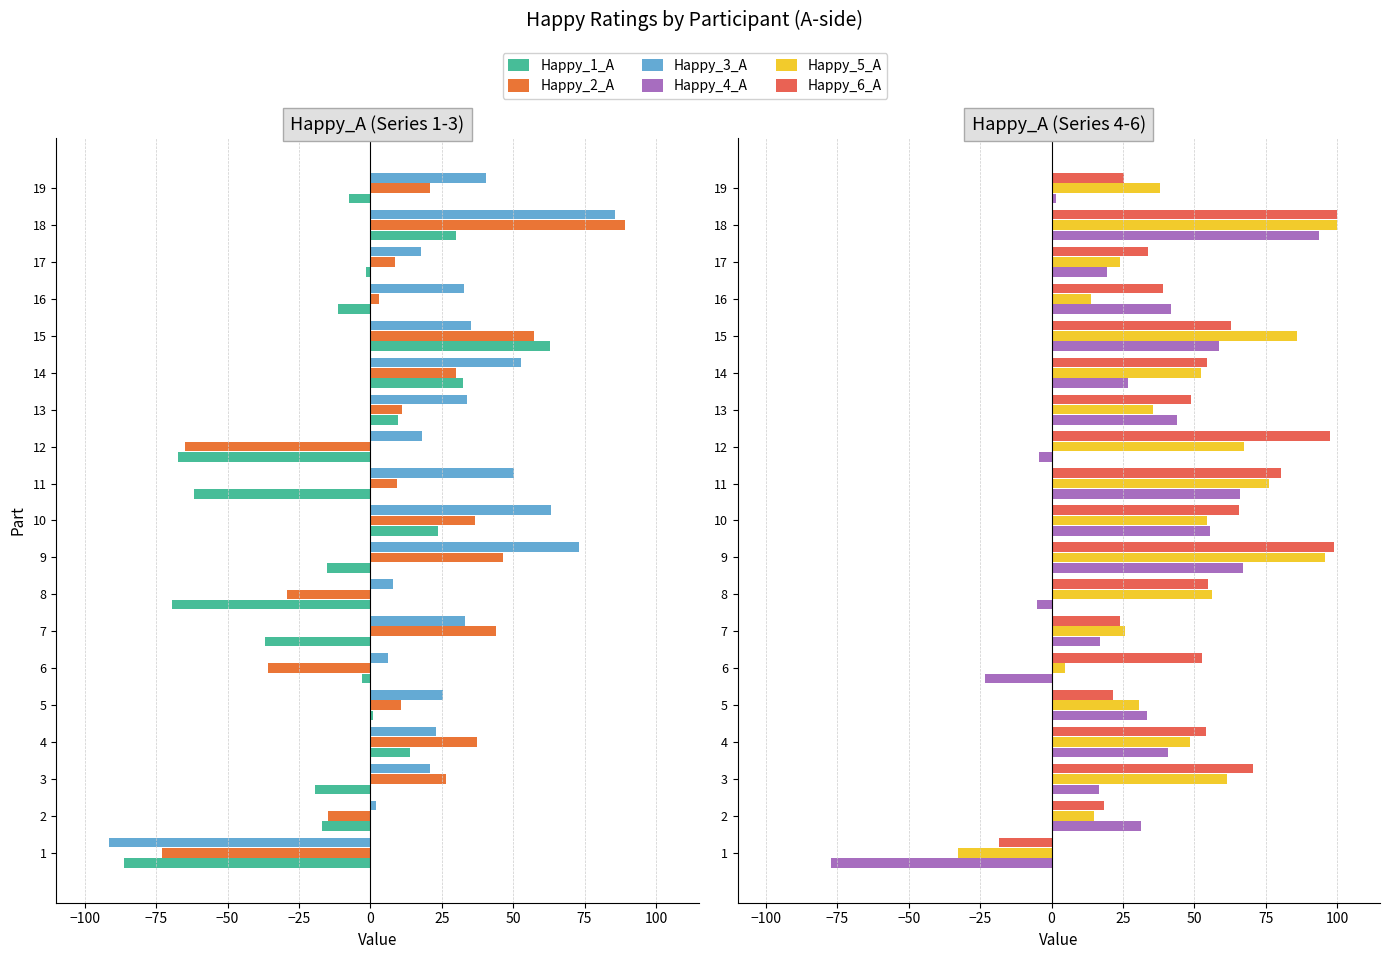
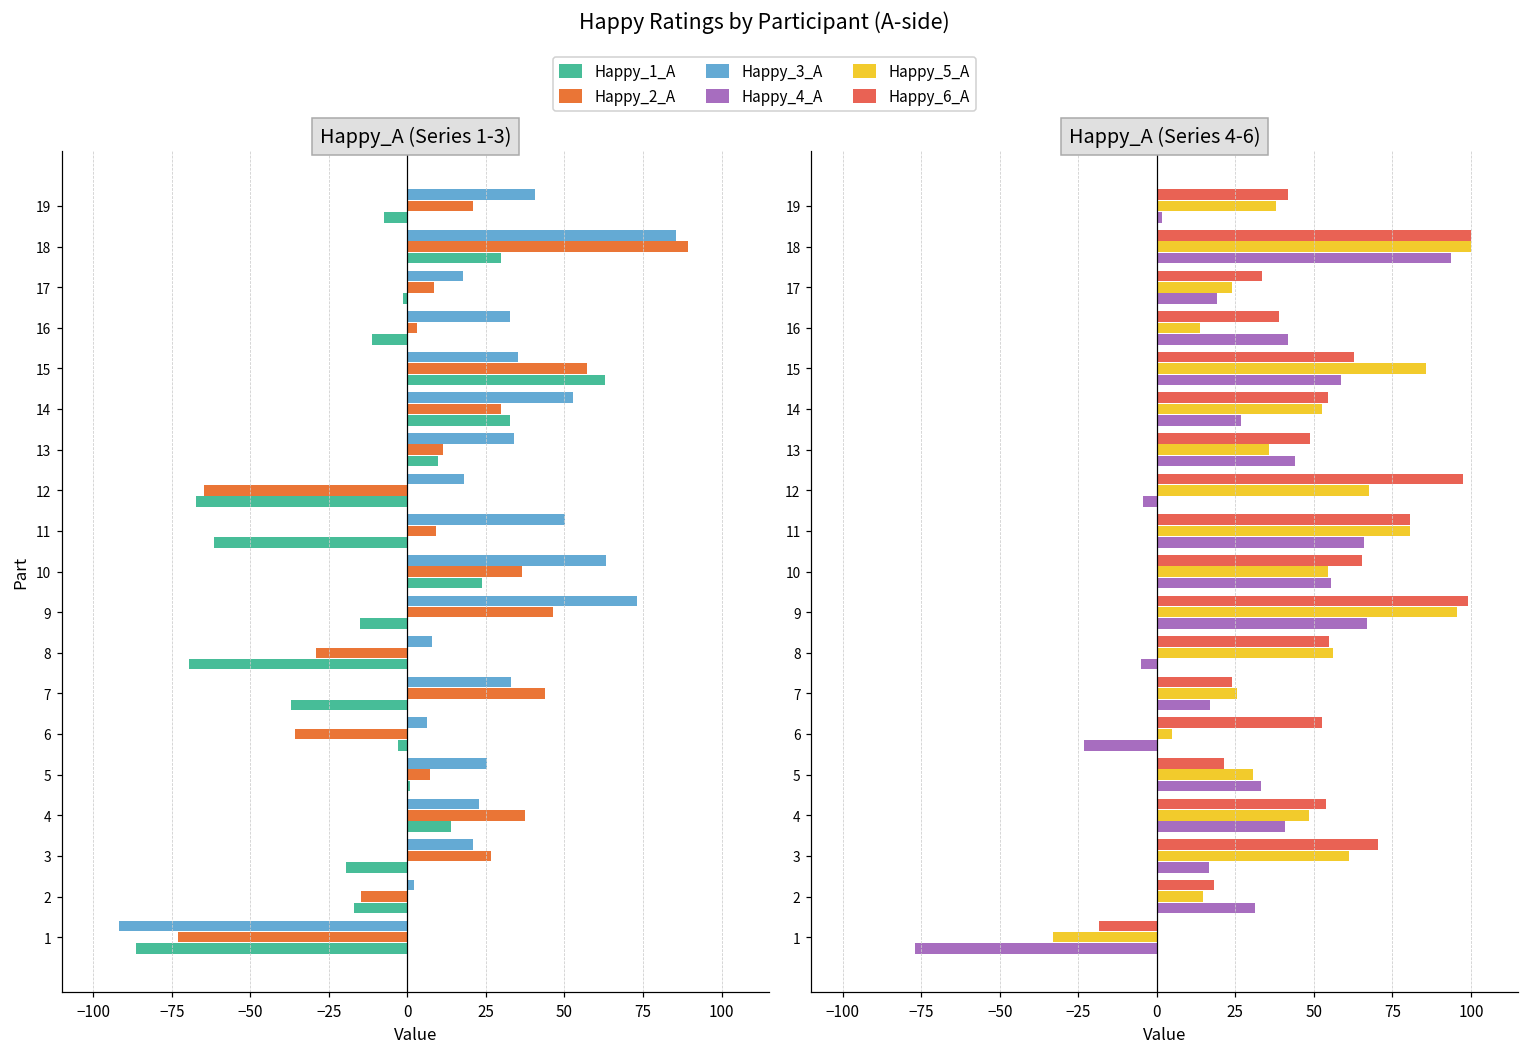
  {
    "Happy_A (Series 1-3)": {
      "Happy_1_A": {
        "19": -8,
        "18": 30,
        "17": -2,
        "16": -11,
        "15": 63,
        "14": 33,
        "13": 10,
        "12": -67,
        "11": -62,
        "10": 24,
        "9": -15,
        "8": -70,
        "7": -37,
        "6": -3,
        "5": 1,
        "4": 14,
        "3": -19,
        "2": -17,
        "1": -86
      },
      "Happy_2_A": {
        "19": 21,
        "18": 89,
        "17": 8,
        "16": 3,
        "15": 57,
        "14": 30,
        "13": 11,
        "12": -65,
        "11": 9,
        "10": 37,
        "9": 46,
        "8": -29,
        "7": 44,
        "6": -36,
-       "5": 11,
+       "5": 7,
        "4": 37,
        "3": 27,
        "2": -15,
        "1": -73
      },
      "Happy_3_A": {
        "19": 40,
        "18": 86,
        "17": 18,
        "16": 33,
        "15": 35,
        "14": 53,
        "13": 34,
        "12": 18,
        "11": 50,
        "10": 63,
        "9": 73,
        "8": 8,
        "7": 33,
        "6": 6,
        "5": 25,
        "4": 23,
        "3": 21,
        "2": 2,
        "1": -92
      }
    },
    "Happy_A (Series 4-6)": {
      "Happy_4_A": {
        "19": 2,
        "18": 94,
        "17": 19,
        "16": 42,
        "15": 59,
        "14": 27,
        "13": 44,
        "12": -4,
        "11": 66,
        "10": 55,
        "9": 67,
        "8": -5,
        "7": 17,
        "6": -23,
        "5": 33,
        "4": 41,
        "3": 17,
        "2": 31,
        "1": -77
      },
      "Happy_5_A": {
        "19": 38,
        "18": 100,
        "17": 24,
        "16": 14,
        "15": 86,
        "14": 52,
        "13": 36,
        "12": 67,
-       "11": 76,
+       "11": 81,
        "10": 54,
        "9": 96,
        "8": 56,
        "7": 26,
        "6": 5,
        "5": 31,
        "4": 48,
        "3": 61,
        "2": 15,
        "1": -33
      },
      "Happy_6_A": {
-       "19": 25,
+       "19": 42,
        "18": 100,
        "17": 34,
        "16": 39,
        "15": 63,
        "14": 55,
        "13": 49,
        "12": 98,
        "11": 80,
        "10": 65,
        "9": 99,
        "8": 55,
        "7": 24,
        "6": 53,
        "5": 21,
        "4": 54,
        "3": 70,
        "2": 18,
        "1": -18
      }
    }
  }
